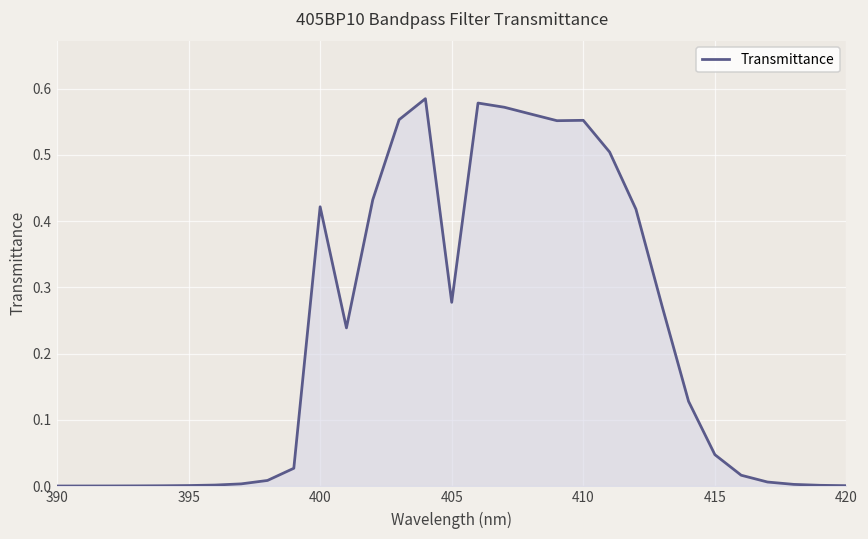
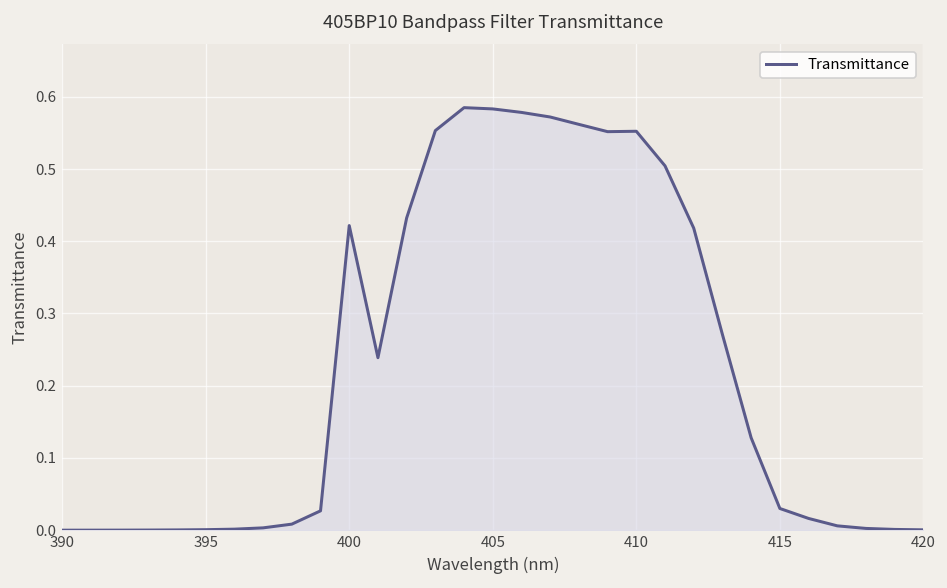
  {
    "390": 0.00,
    "395": 0.00,
    "400": 0.42,
-   "405": 0.28,
+   "405": 0.58,
    "410": 0.55,
-   "415": 0.05,
+   "415": 0.03,
    "420": 0.00
  }
